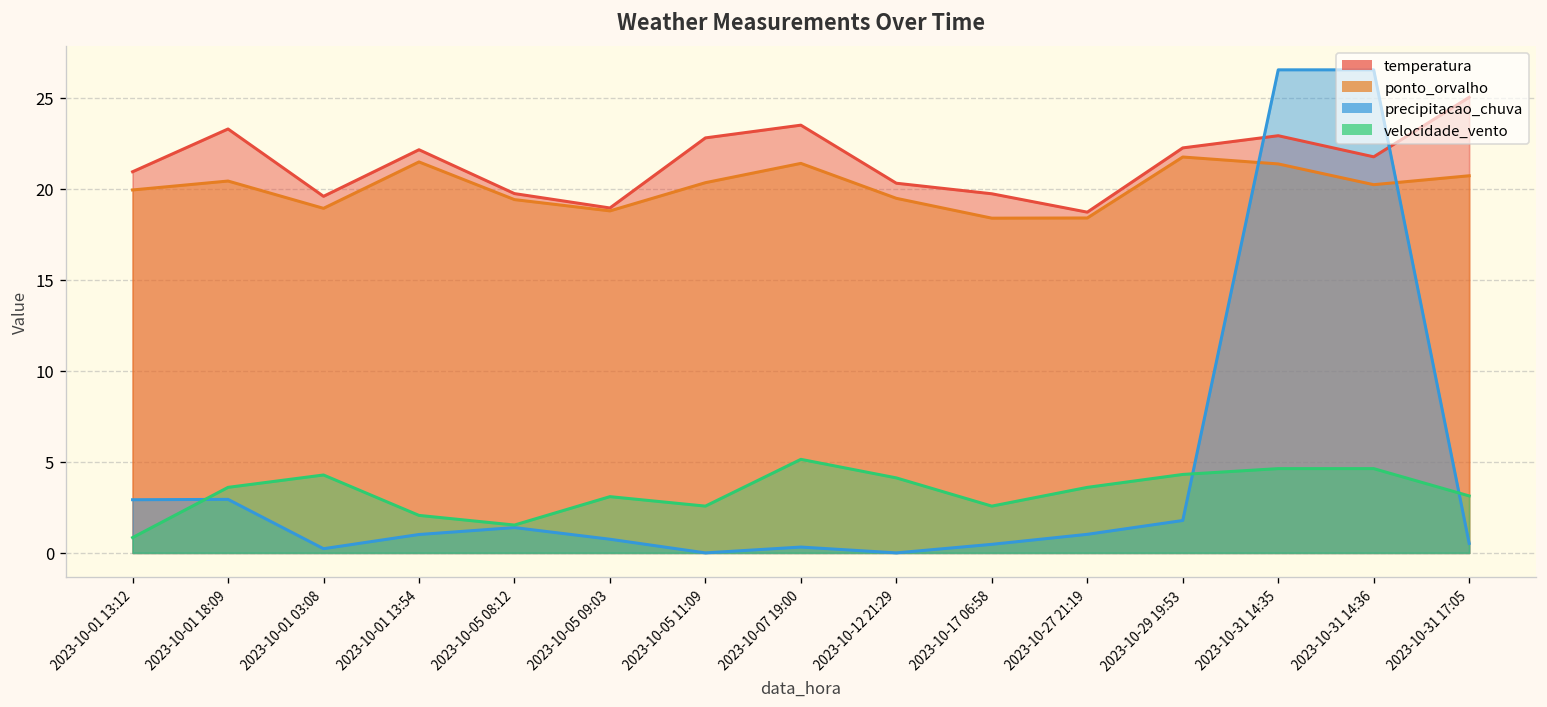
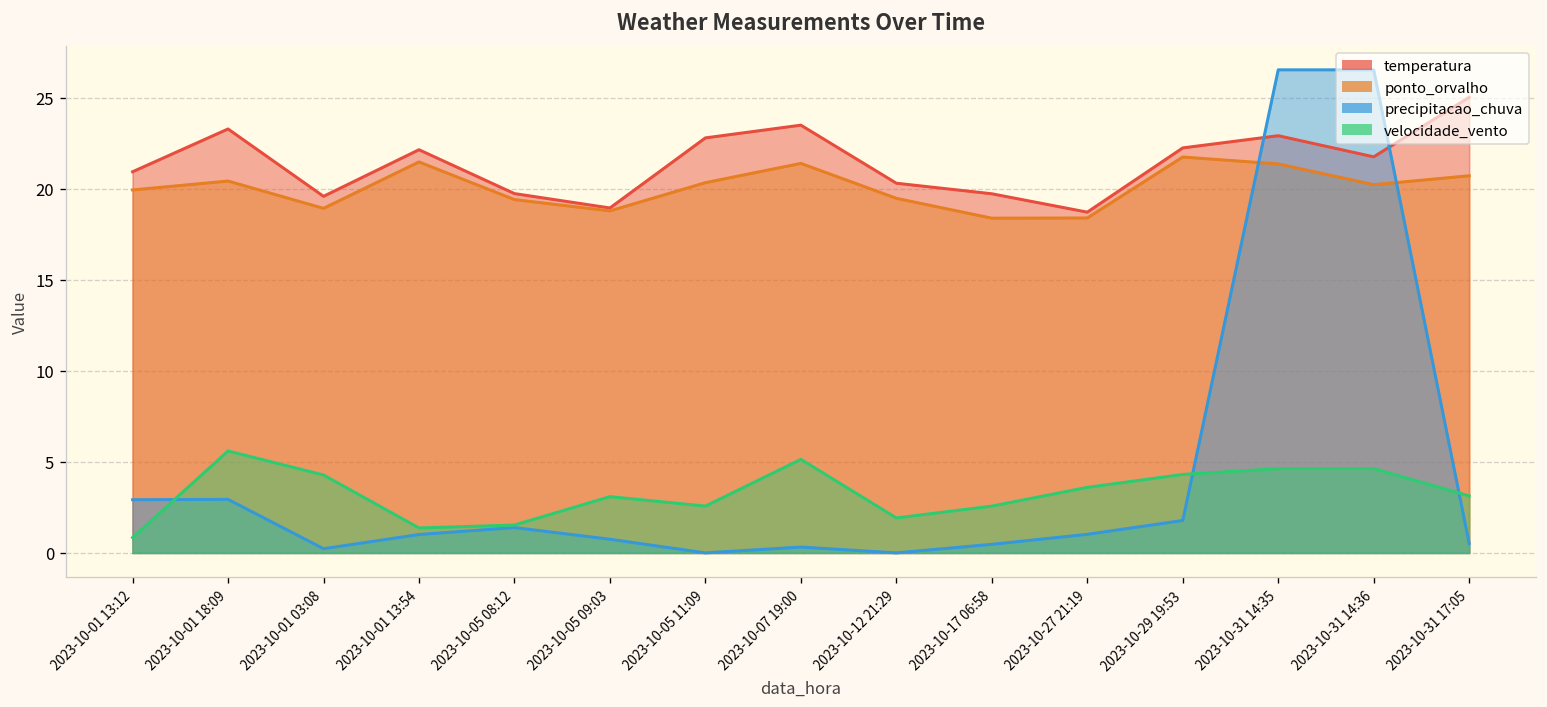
  {
    "precipitacao_chuva": {
      "2023-10-01 13:12": 2.9,
      "2023-10-01 18:09": 2.9,
      "2023-10-01 03:08": 0.2,
      "2023-10-01 13:54": 1.0,
      "2023-10-05 09:03": 0.8,
      "2023-10-05 11:09": 0.0,
      "2023-10-07 19:00": 0.3,
      "2023-10-12 21:29": 0.0,
      "2023-10-17 06:58": 0.5,
      "2023-10-27 21:19": 1.0,
      "2023-10-29 19:53": 1.8,
      "2023-10-31 14:35": 26.5,
      "2023-10-31 17:05": 0.5
    },
    "velocidade_vento": {
      "2023-10-01 13:12": 0.8,
-     "2023-10-01 18:09": 3.6,
+     "2023-10-01 18:09": 5.6,
      "2023-10-01 03:08": 4.3,
-     "2023-10-01 13:54": 2.1,
+     "2023-10-01 13:54": 1.4,
      "2023-10-05 09:03": 3.1,
      "2023-10-05 11:09": 2.6,
      "2023-10-07 19:00": 5.1,
-     "2023-10-12 21:29": 4.1,
+     "2023-10-12 21:29": 1.9,
      "2023-10-17 06:58": 2.6,
      "2023-10-27 21:19": 3.6,
      "2023-10-29 19:53": 4.3,
      "2023-10-31 14:35": 4.6,
      "2023-10-31 14:36": 4.6,
      "2023-10-31 17:05": 3.1
    }
  }
